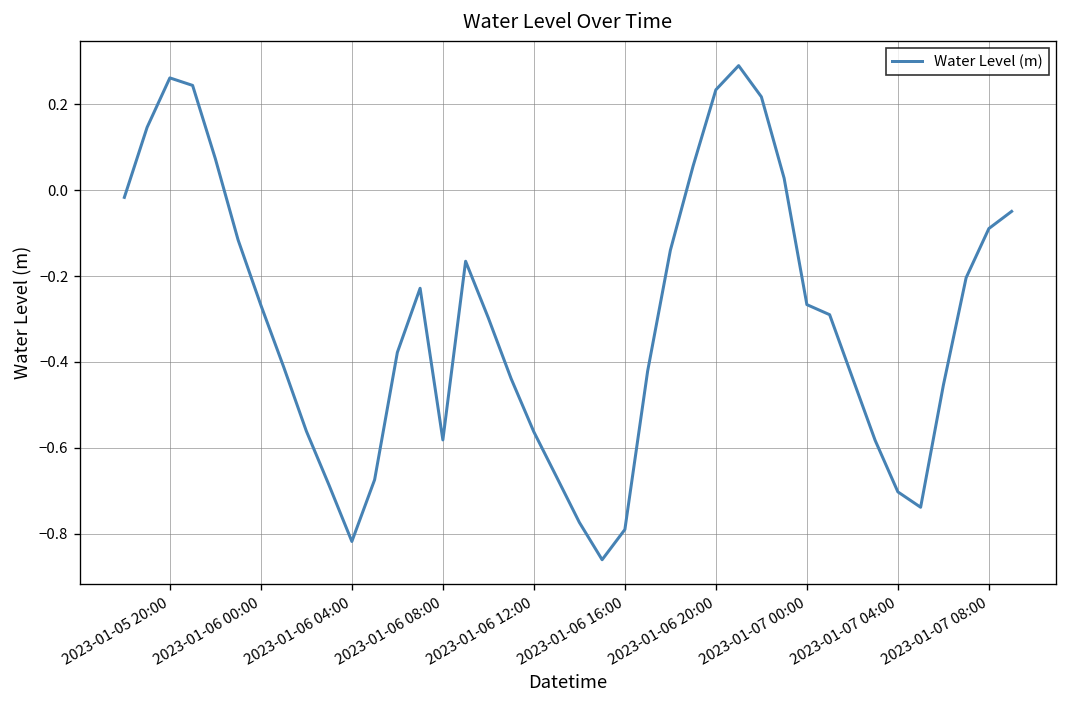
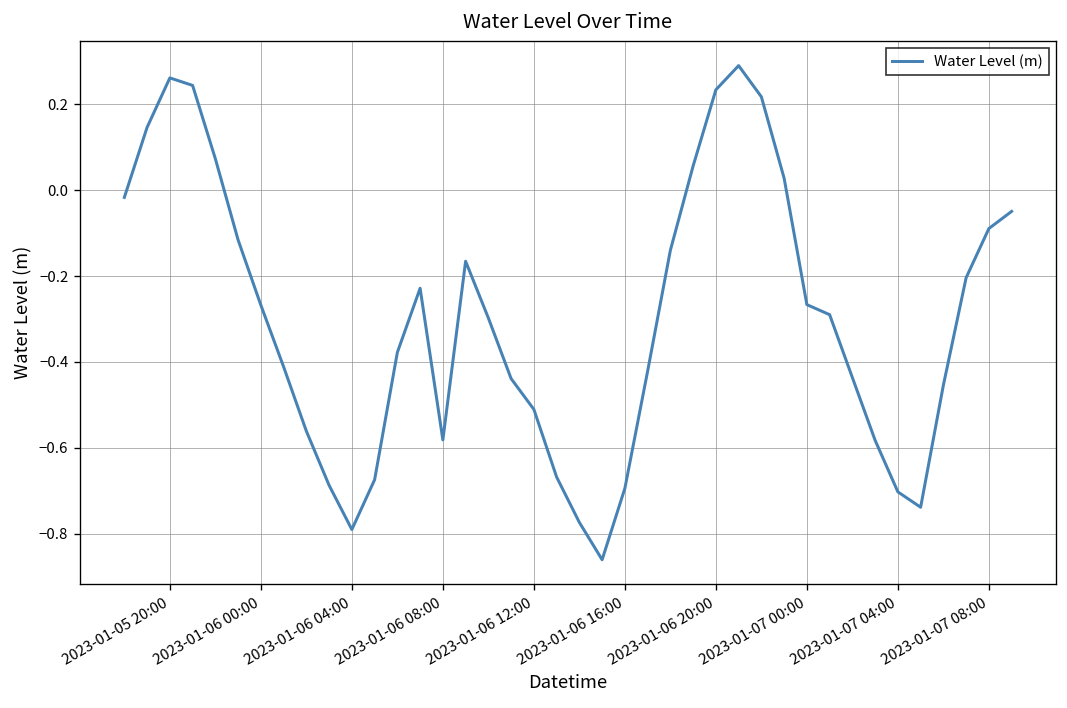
  {
    "2023-01-05 20:00": 0.26,
    "2023-01-06 00:00": -0.27,
-   "2023-01-06 04:00": -0.82,
+   "2023-01-06 04:00": -0.79,
    "2023-01-06 08:00": -0.58,
-   "2023-01-06 12:00": -0.56,
-   "2023-01-06 16:00": -0.79,
+   "2023-01-06 12:00": -0.51,
+   "2023-01-06 16:00": -0.69,
    "2023-01-06 20:00": 0.23,
    "2023-01-07 00:00": -0.27,
    "2023-01-07 04:00": -0.70,
    "2023-01-07 08:00": -0.09
  }
